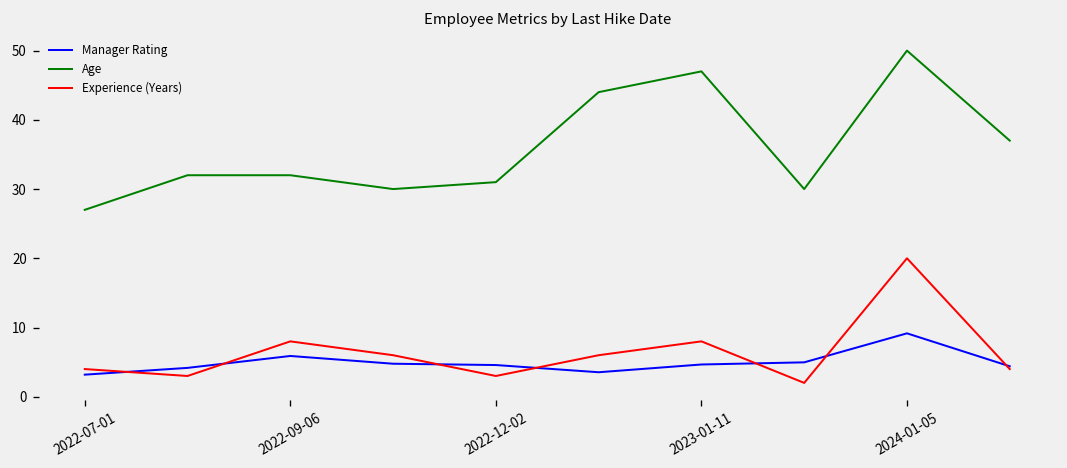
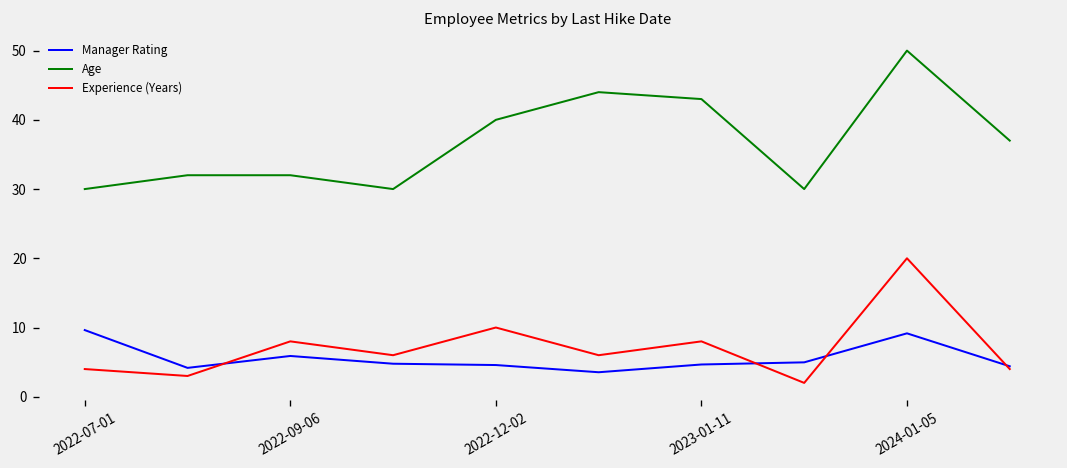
  {
    "Manager Rating": {
-     "2022-07-01": 3,
+     "2022-07-01": 10,
      "2022-09-06": 6,
      "2022-12-02": 5,
      "2023-01-11": 5,
      "2024-01-05": 9
    },
    "Age": {
-     "2022-07-01": 27,
+     "2022-07-01": 30,
      "2022-09-06": 32,
-     "2022-12-02": 31,
-     "2023-01-11": 47,
+     "2022-12-02": 40,
+     "2023-01-11": 43,
      "2024-01-05": 50
    },
    "Experience (Years)": {
      "2022-07-01": 4,
      "2022-09-06": 8,
-     "2022-12-02": 3,
+     "2022-12-02": 10,
      "2023-01-11": 8,
      "2024-01-05": 20
    }
  }
